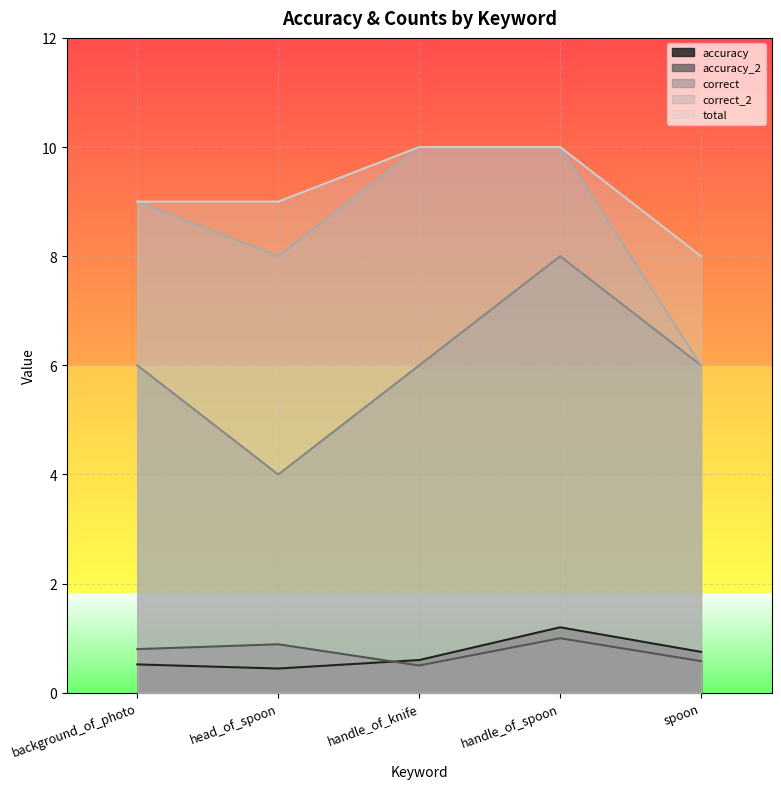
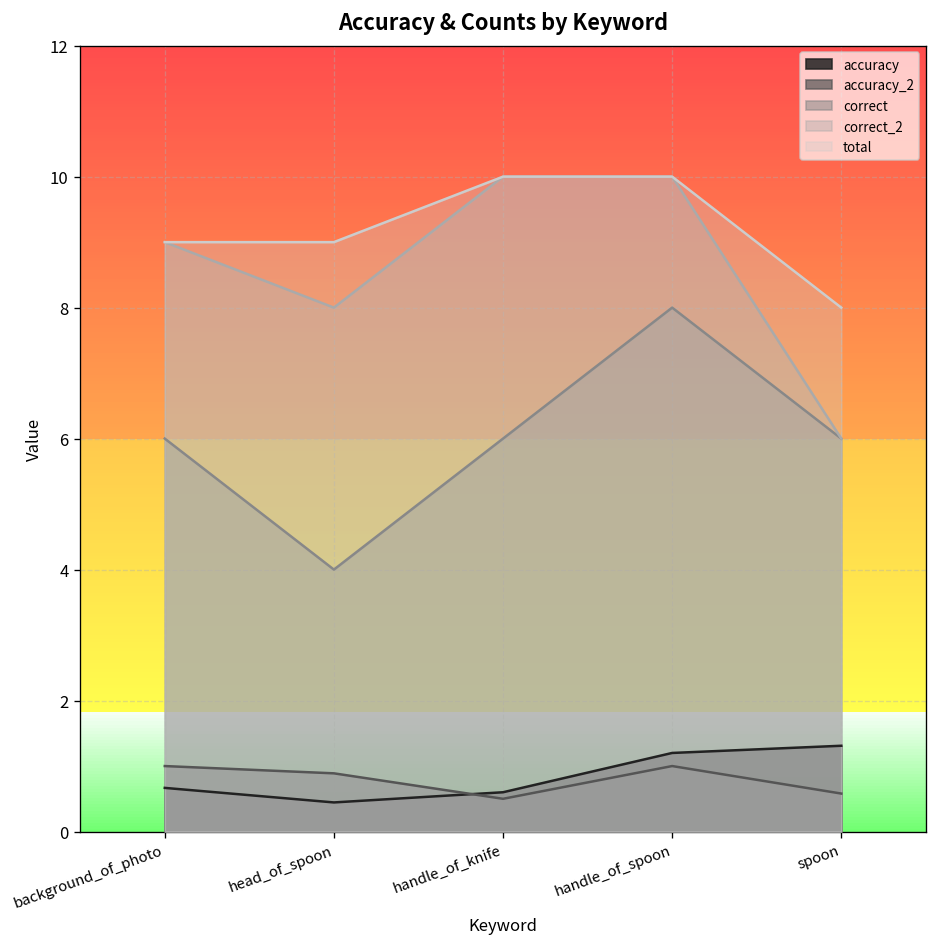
  {
    "accuracy": {
-     "background_of_photo": 0.5,
+     "background_of_photo": 0.7,
      "head_of_spoon": 0.4,
      "handle_of_knife": 0.6,
      "handle_of_spoon": 1.2,
-     "spoon": 0.8
+     "spoon": 1.3
    },
    "accuracy_2": {
-     "background_of_photo": 0.8,
+     "background_of_photo": 1.0,
      "head_of_spoon": 0.9,
      "handle_of_knife": 0.5,
      "handle_of_spoon": 1.0,
      "spoon": 0.6
    }
  }
